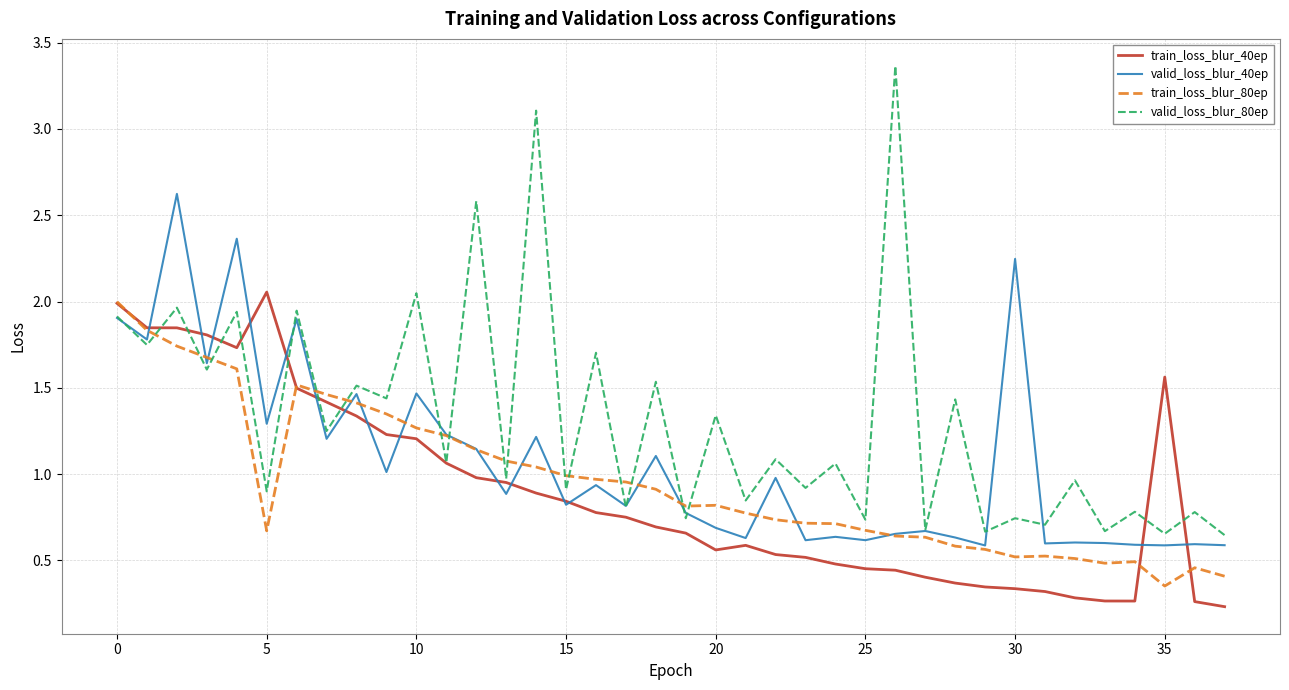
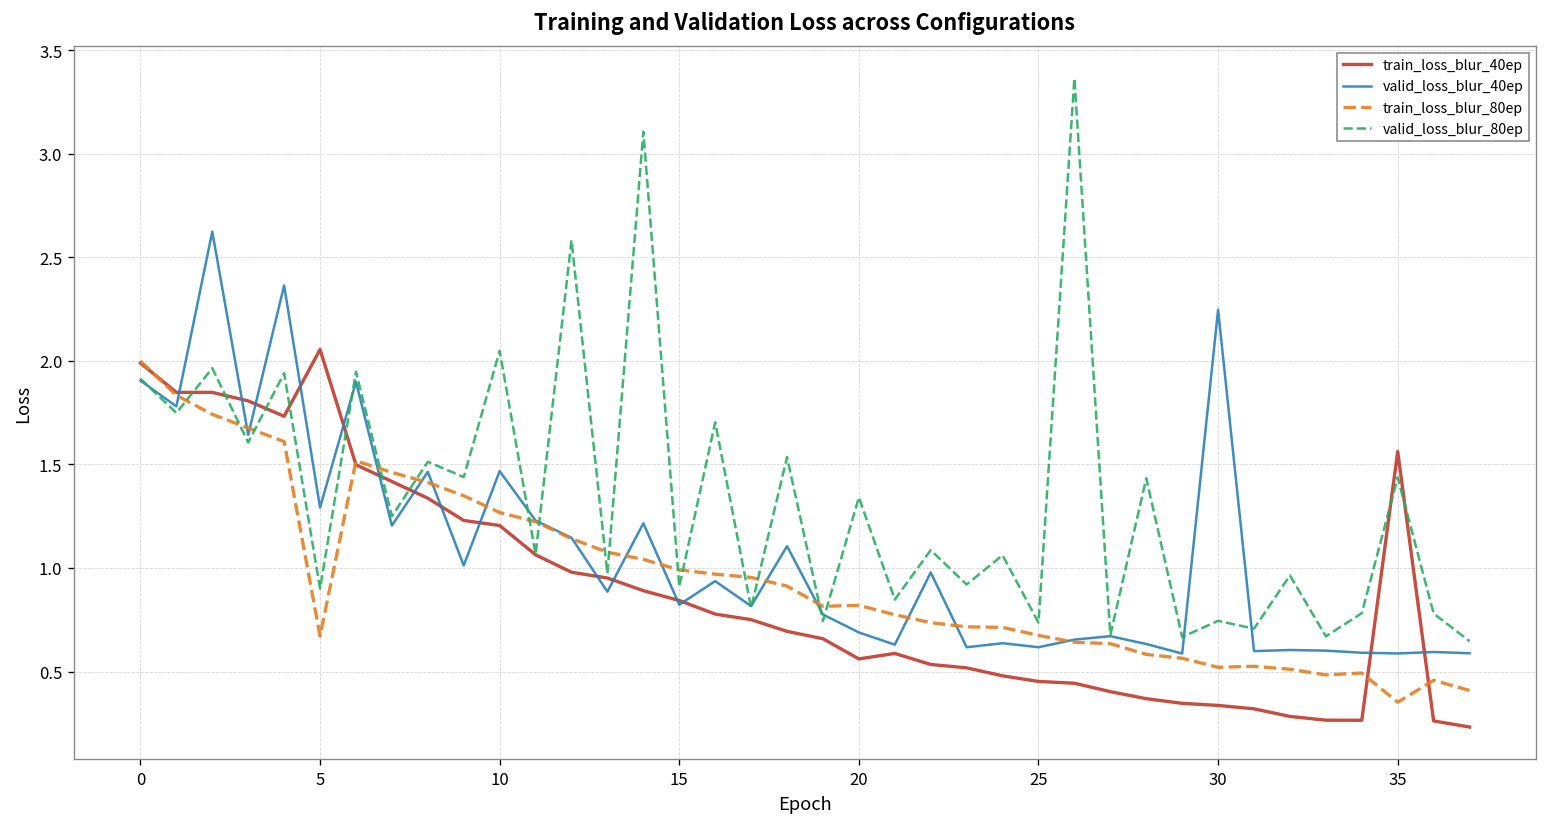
  {
    "train_loss_blur_40ep": {
      "5": 2.05,
      "10": 1.21,
      "15": 0.84,
      "20": 0.56,
      "25": 0.45,
      "30": 0.34,
      "35": 1.56
    },
    "valid_loss_blur_40ep": {
      "5": 1.29,
      "10": 1.47,
      "15": 0.82,
      "20": 0.69,
      "25": 0.62,
      "30": 2.25,
      "35": 0.59
    },
    "train_loss_blur_80ep": {
      "5": 0.67,
      "10": 1.27,
      "15": 0.99,
      "20": 0.82,
      "25": 0.67,
      "30": 0.52,
      "35": 0.35
    },
    "valid_loss_blur_80ep": {
      "5": 0.90,
      "10": 2.05,
      "15": 0.91,
      "20": 1.34,
      "25": 0.74,
      "30": 0.74,
-     "35": 0.66
+     "35": 1.44
    }
  }
